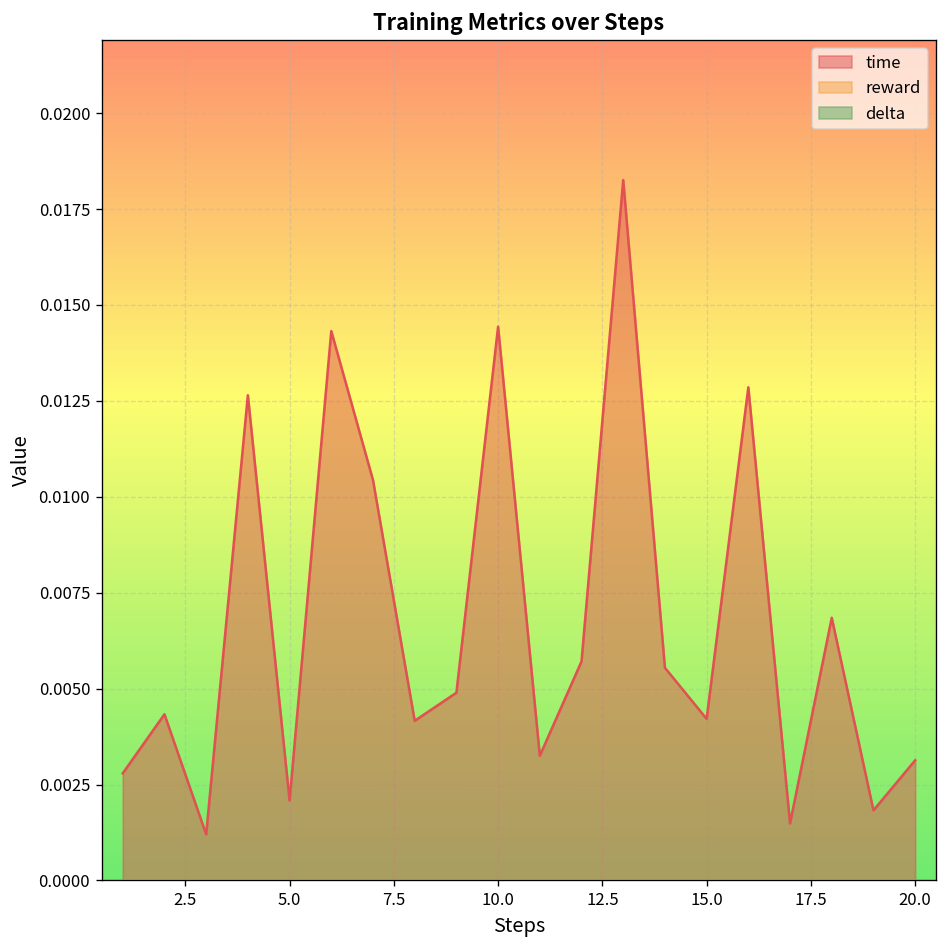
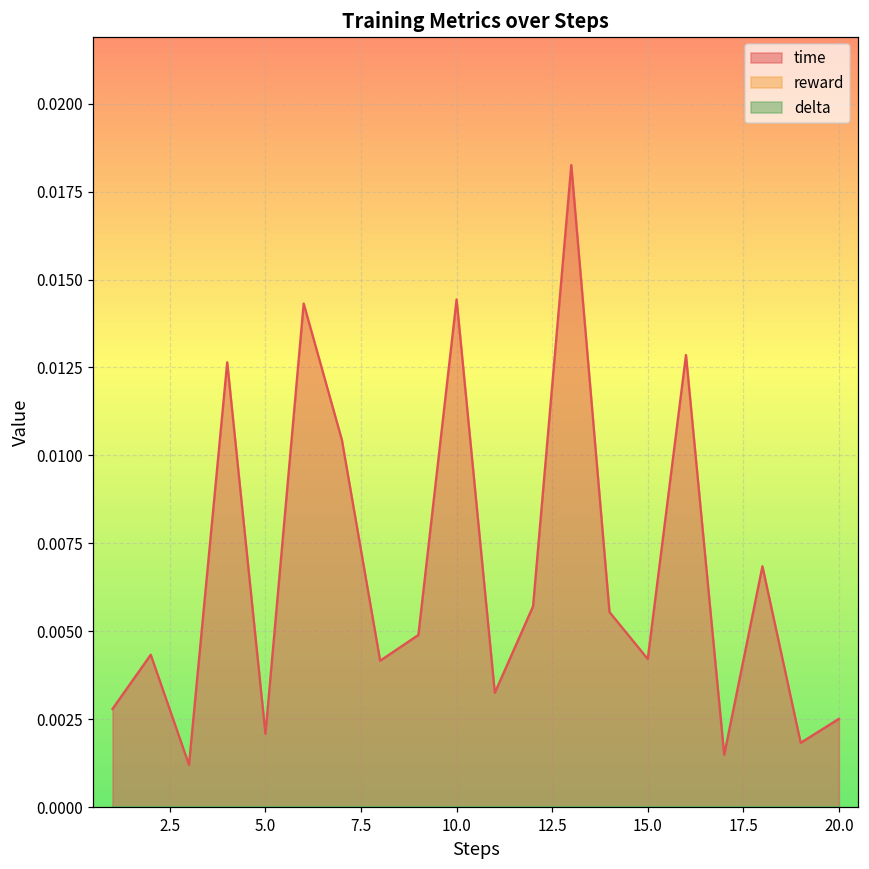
  {
    "time": {
      "5.0": 0.0021,
      "10.0": 0.0144,
      "15.0": 0.0042,
-     "20.0": 0.0031
+     "20.0": 0.0025
    },
    "delta": {
      "5.0": 0.0000,
      "10.0": 0.0000,
      "15.0": 0.0000,
      "20.0": 0.0000
    }
  }
